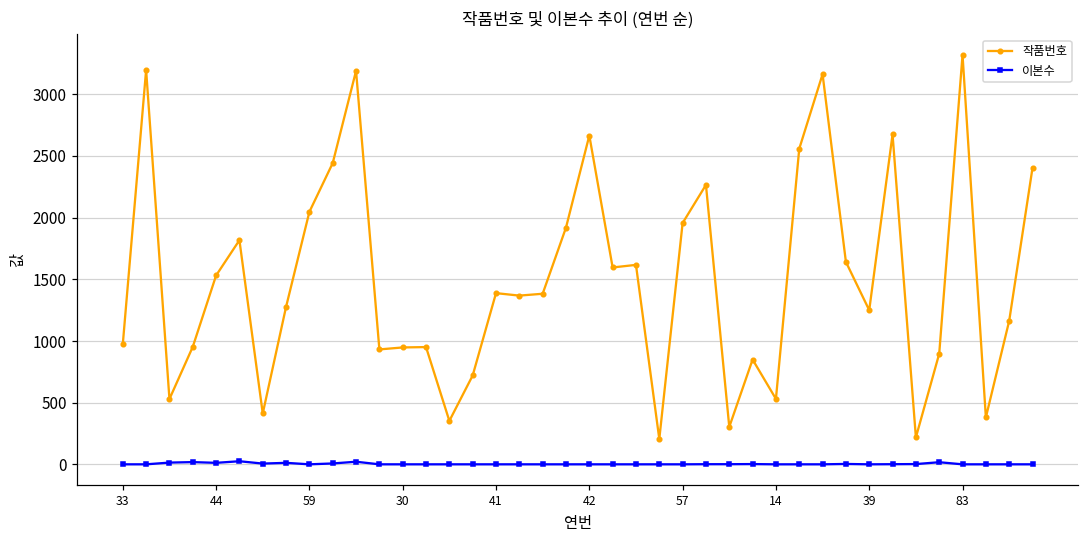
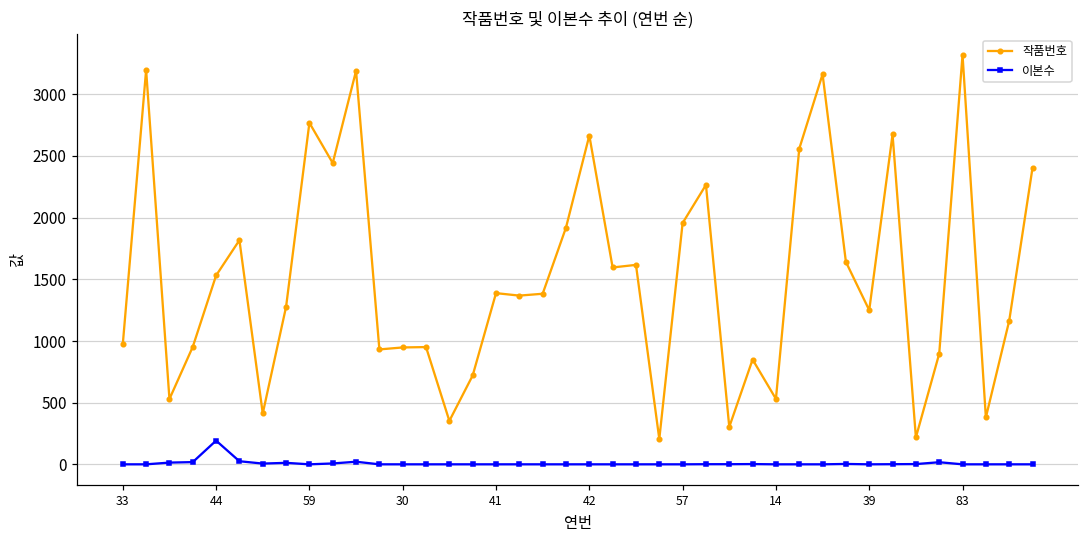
  {
    "작품번호": {
      "44": 1530,
-     "59": 2050,
+     "59": 2770,
      "41": 1390,
      "42": 2670,
      "57": 1960,
      "83": 3320
    },
    "이본수": {
-     "44": 10,
+     "44": 190,
      "59": 0,
      "41": 0,
      "42": 0,
      "57": 0,
      "83": 0
    }
  }
